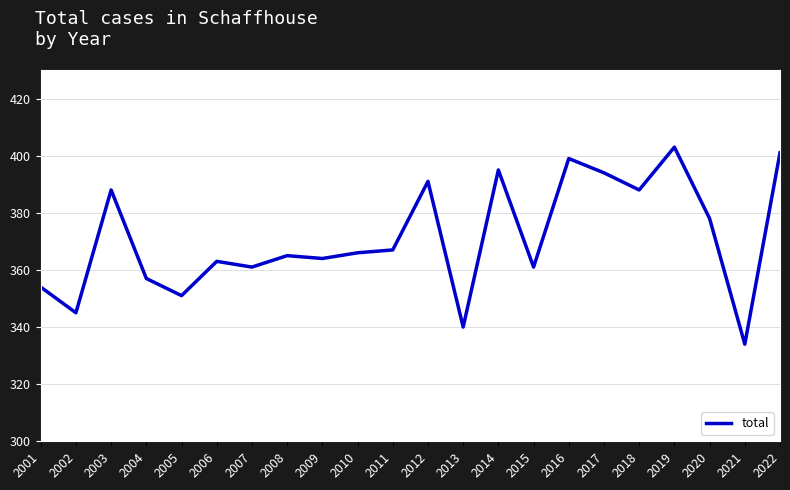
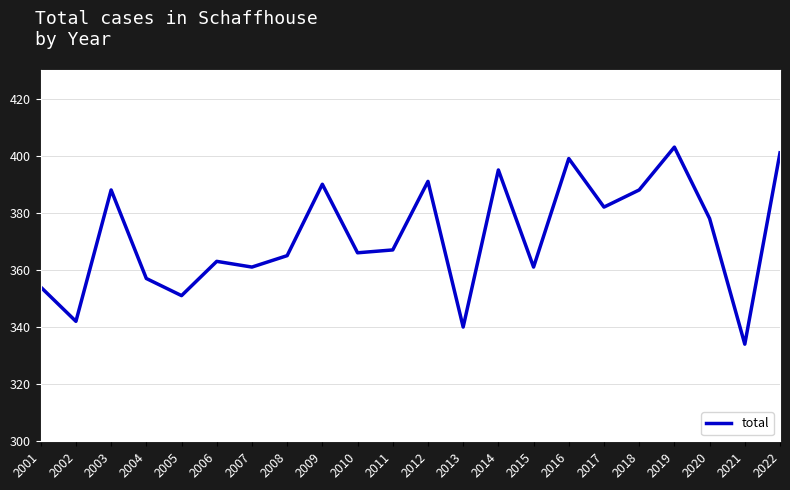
  {
    "2001": 354,
-   "2002": 345,
+   "2002": 342,
    "2003": 388,
    "2004": 357,
    "2005": 351,
    "2006": 363,
    "2007": 361,
    "2008": 365,
-   "2009": 364,
+   "2009": 390,
    "2010": 366,
    "2011": 367,
    "2012": 391,
    "2013": 340,
    "2014": 395,
    "2015": 361,
    "2016": 399,
-   "2017": 394,
+   "2017": 382,
    "2018": 388,
    "2019": 403,
    "2020": 378,
    "2021": 334,
    "2022": 401
  }
